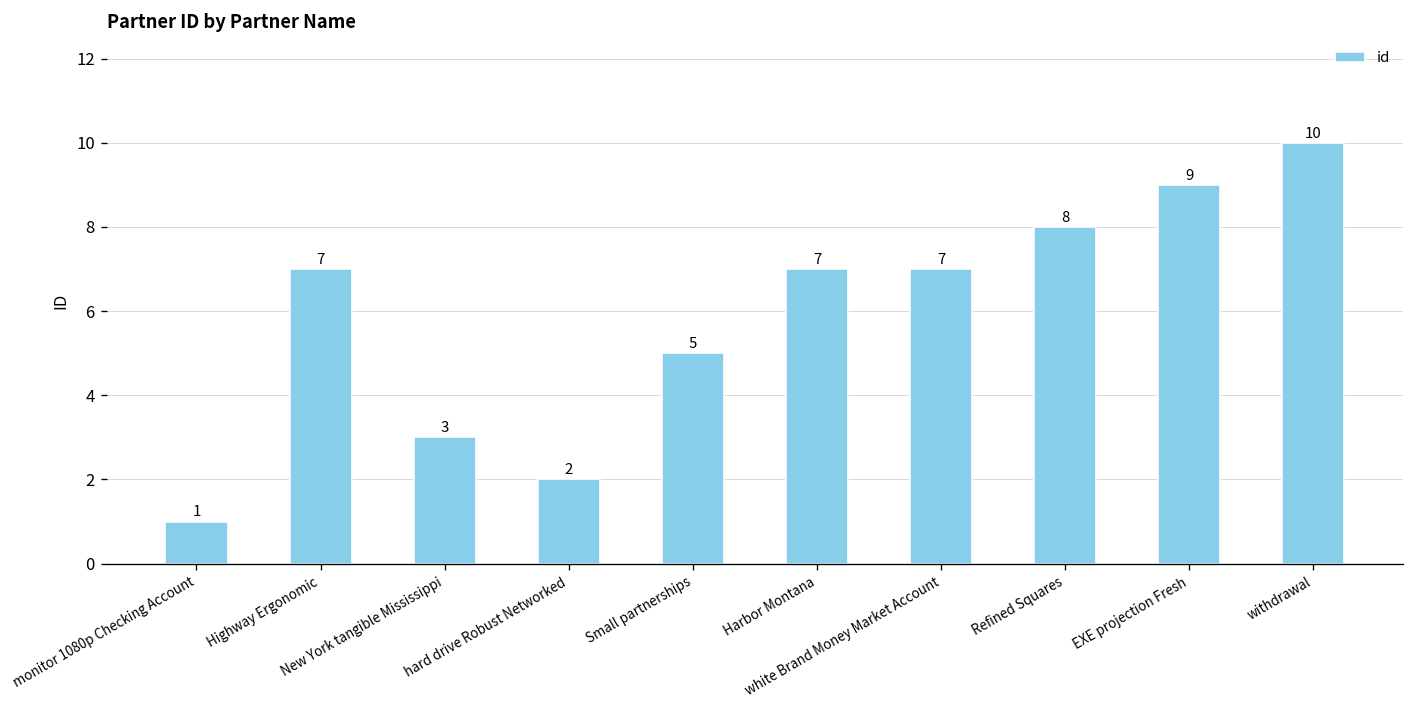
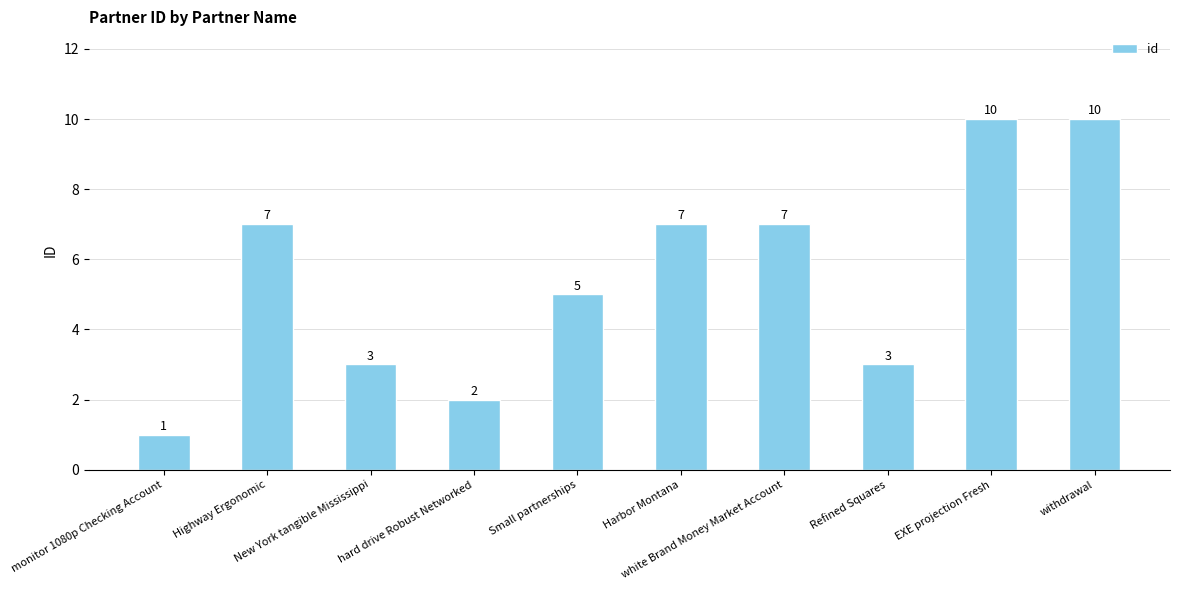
  {
    "monitor 1080p Checking Account": 1,
    "Highway Ergonomic": 7,
    "New York tangible Mississippi": 3,
    "hard drive Robust Networked": 2,
    "Small partnerships": 5,
    "Harbor Montana": 7,
    "white Brand Money Market Account": 7,
-   "Refined Squares": 8,
-   "EXE projection Fresh": 9,
+   "Refined Squares": 3,
+   "EXE projection Fresh": 10,
    "withdrawal": 10
  }
